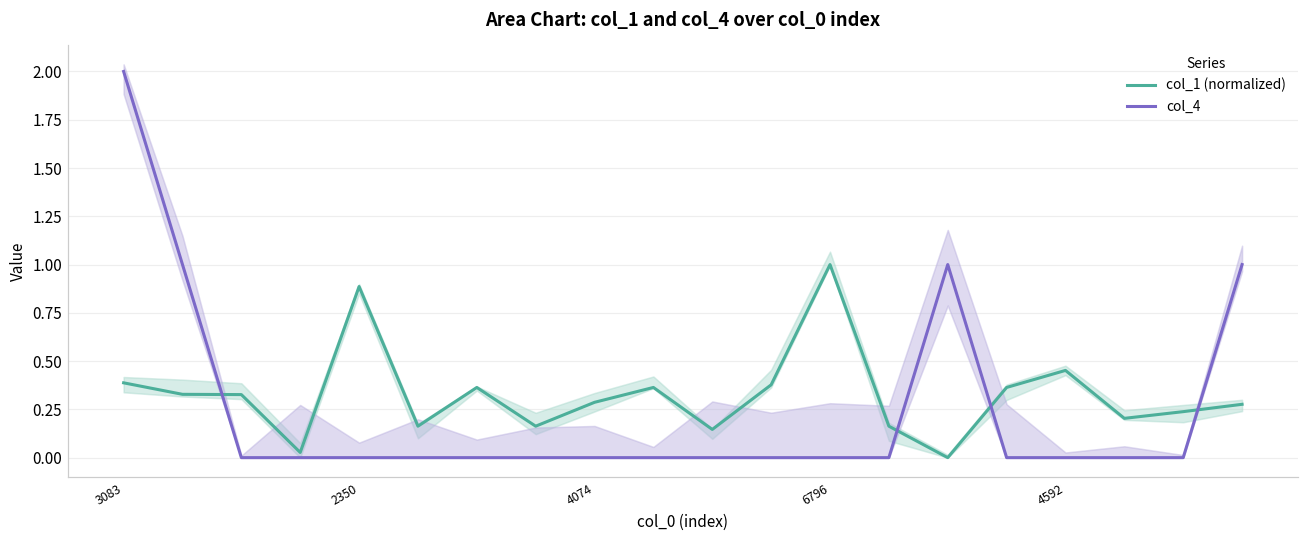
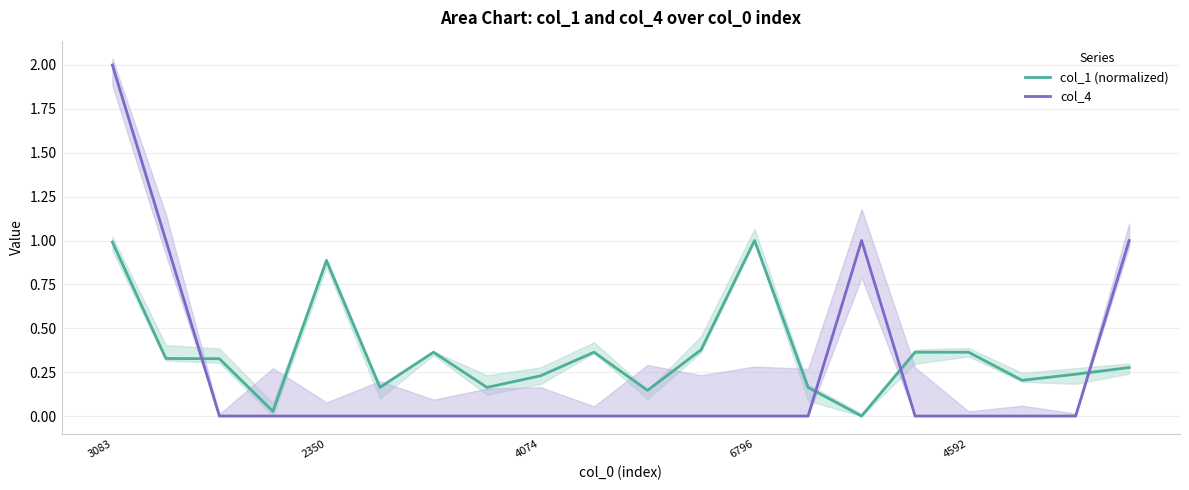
  {
    "col_1 (normalized)": {
-     "3083": 0.39,
-     "4074": 0.29,
+     "3083": 0.99,
+     "4074": 0.23,
      "6796": 1.00,
-     "4592": 0.45
+     "4592": 0.36
    },
    "col_4": {
      "3083": 2.00,
      "2350": 0.00,
      "4074": 0.00,
      "6796": 0.00,
      "4592": 0.00
    }
  }
